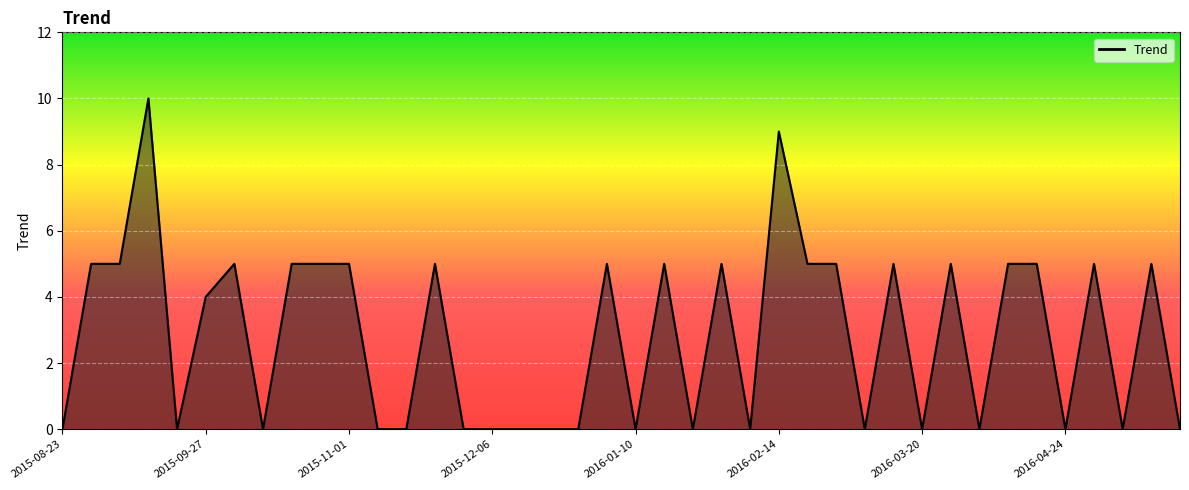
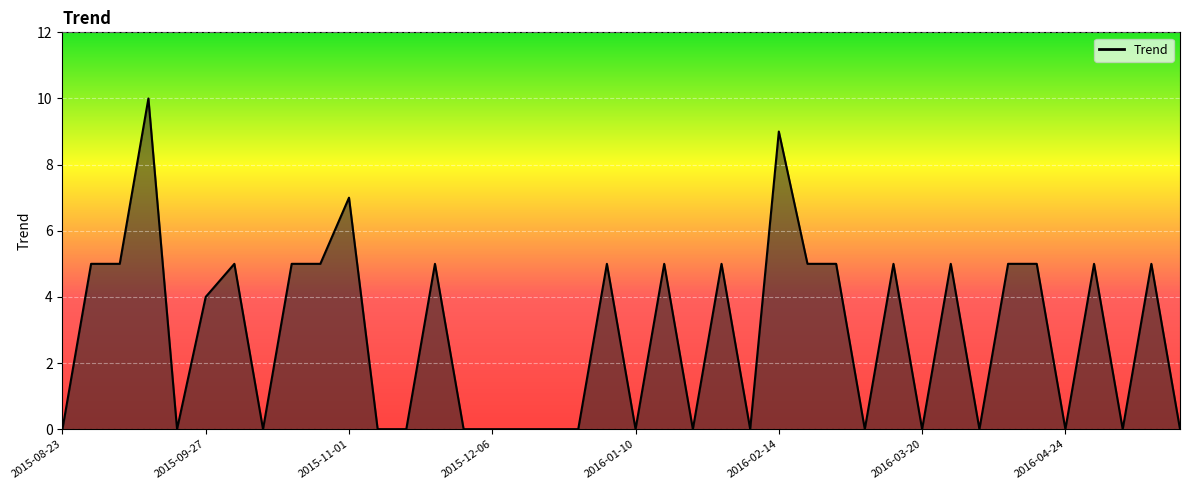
  {
    "2015-08-23": 0,
    "2015-09-27": 4,
-   "2015-11-01": 5,
+   "2015-11-01": 7,
    "2015-12-06": 0,
    "2016-01-10": 0,
    "2016-02-14": 9,
    "2016-03-20": 0,
    "2016-04-24": 0
  }
